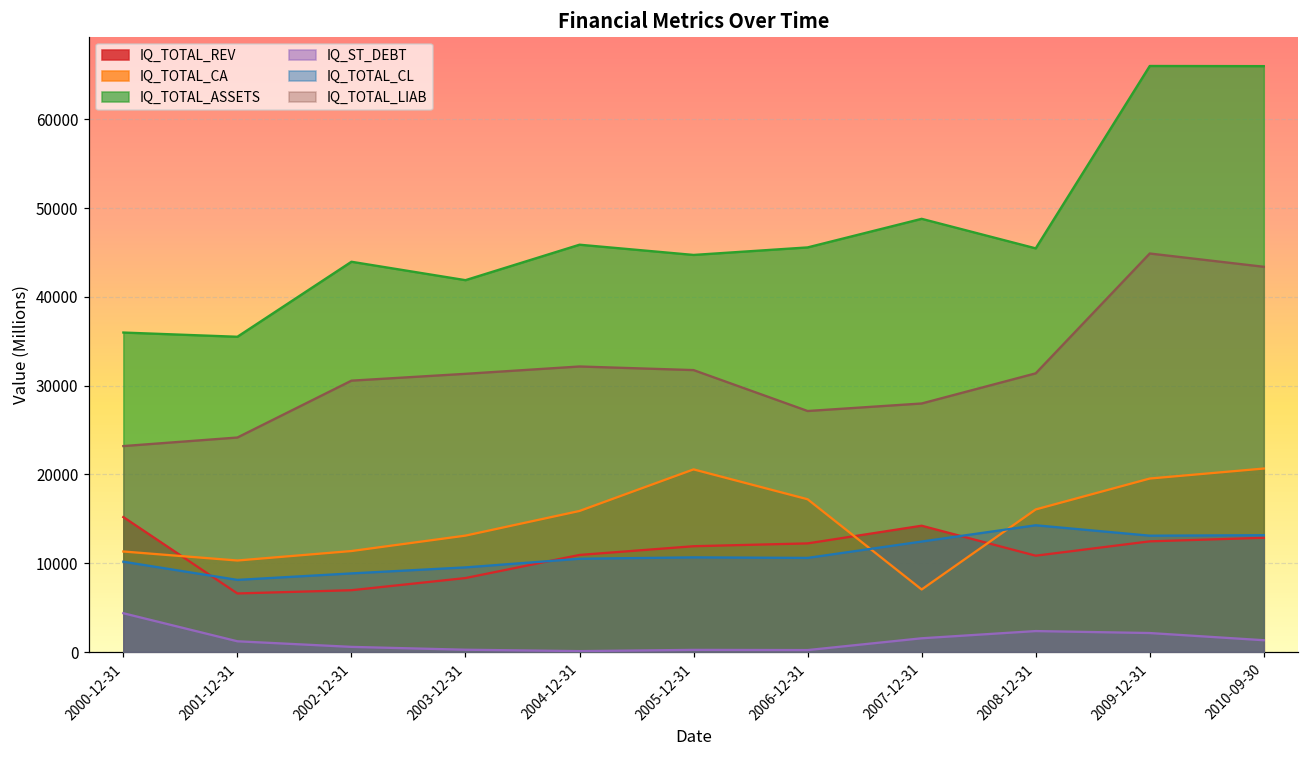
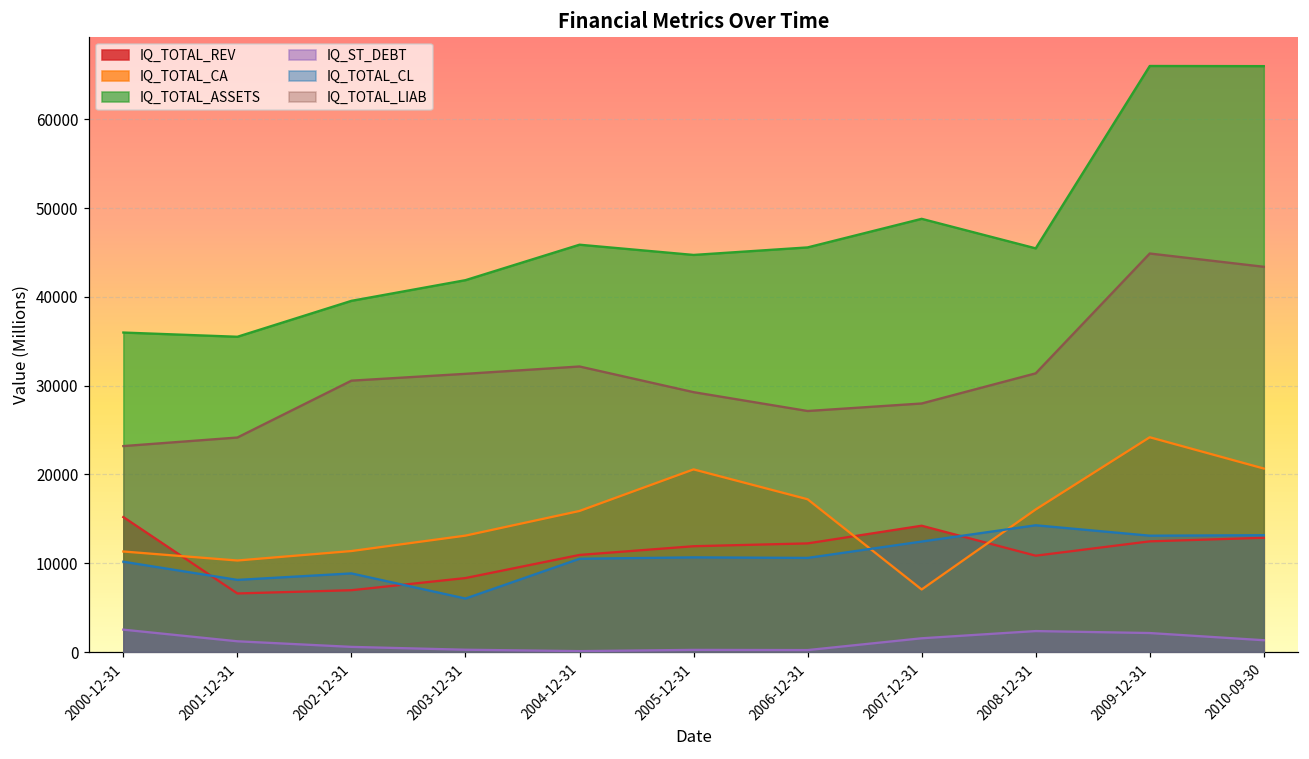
  {
    "IQ_TOTAL_REV": {
      "2000-12-31": 15000,
      "2001-12-31": 7000,
      "2002-12-31": 7000,
      "2003-12-31": 8000,
      "2004-12-31": 11000,
      "2005-12-31": 12000,
      "2006-12-31": 12000,
      "2007-12-31": 14000,
      "2008-12-31": 11000,
      "2009-12-31": 12000
    },
    "IQ_TOTAL_CA": {
      "2000-12-31": 11000,
      "2001-12-31": 10000,
      "2002-12-31": 11000,
      "2003-12-31": 13000,
      "2004-12-31": 16000,
      "2005-12-31": 21000,
      "2006-12-31": 17000,
      "2007-12-31": 7000,
      "2008-12-31": 16000,
-     "2009-12-31": 20000,
+     "2009-12-31": 24000,
      "2010-09-30": 21000
    },
    "IQ_TOTAL_ASSETS": {
      "2000-12-31": 36000,
      "2001-12-31": 36000,
-     "2002-12-31": 44000,
+     "2002-12-31": 40000,
      "2003-12-31": 42000,
      "2004-12-31": 46000,
      "2005-12-31": 45000,
      "2006-12-31": 46000,
      "2007-12-31": 49000,
      "2008-12-31": 45000,
      "2009-12-31": 66000,
      "2010-09-30": 66000
    },
    "IQ_ST_DEBT": {
-     "2000-12-31": 4000,
+     "2000-12-31": 3000,
      "2001-12-31": 1000,
      "2002-12-31": 1000,
      "2003-12-31": 0,
      "2004-12-31": 0,
      "2005-12-31": 0,
      "2006-12-31": 0,
      "2007-12-31": 2000,
      "2008-12-31": 2000,
      "2009-12-31": 2000,
      "2010-09-30": 1000
    },
    "IQ_TOTAL_CL": {
      "2000-12-31": 10000,
      "2001-12-31": 8000,
      "2002-12-31": 9000,
-     "2003-12-31": 10000,
+     "2003-12-31": 6000,
      "2004-12-31": 11000,
      "2005-12-31": 11000,
      "2006-12-31": 11000,
      "2007-12-31": 12000,
      "2008-12-31": 14000,
      "2009-12-31": 13000
    },
    "IQ_TOTAL_LIAB": {
      "2000-12-31": 23000,
      "2001-12-31": 24000,
      "2002-12-31": 31000,
      "2003-12-31": 31000,
      "2004-12-31": 32000,
-     "2005-12-31": 32000,
+     "2005-12-31": 29000,
      "2006-12-31": 27000,
      "2007-12-31": 28000,
      "2008-12-31": 31000,
      "2009-12-31": 45000,
      "2010-09-30": 43000
    }
  }
